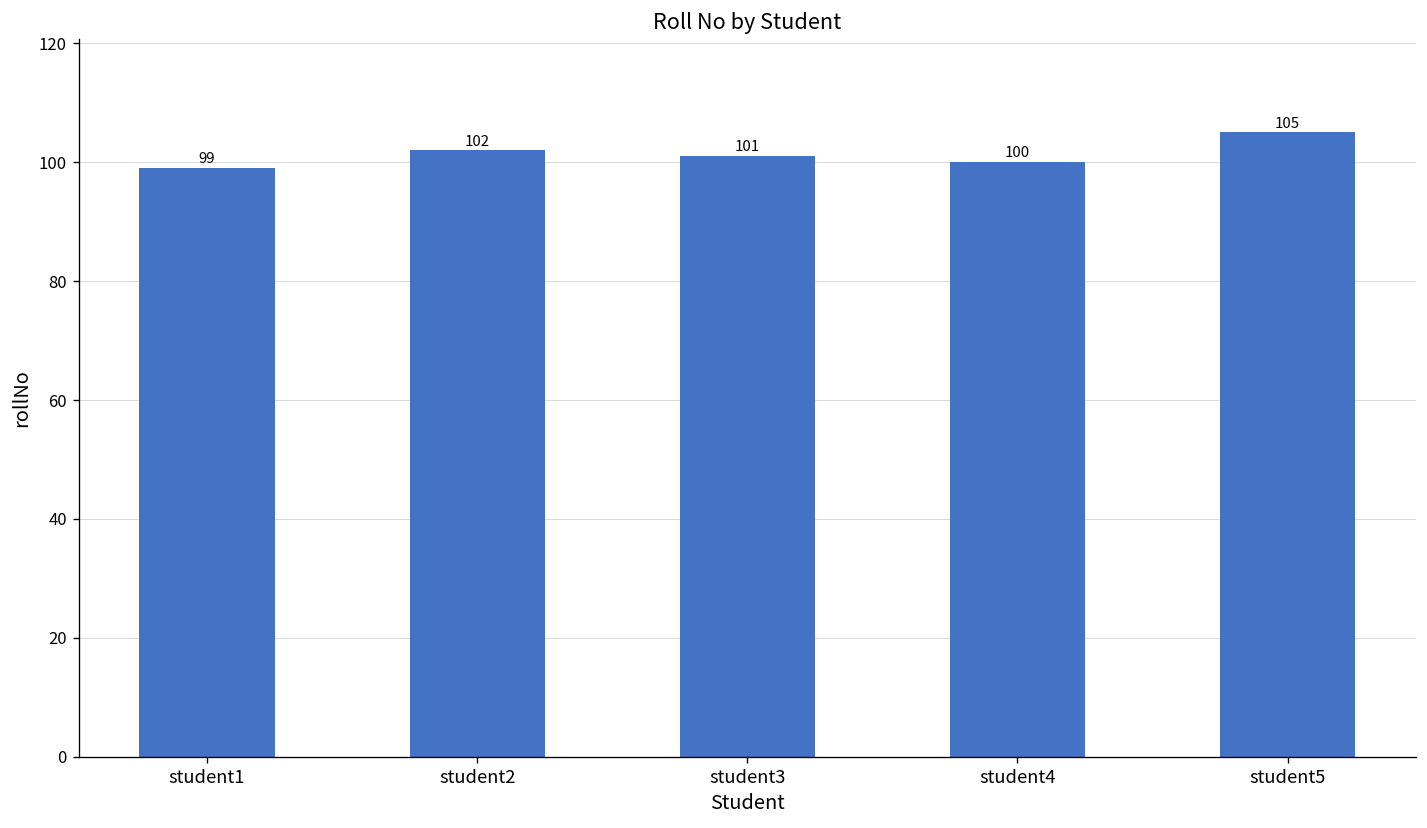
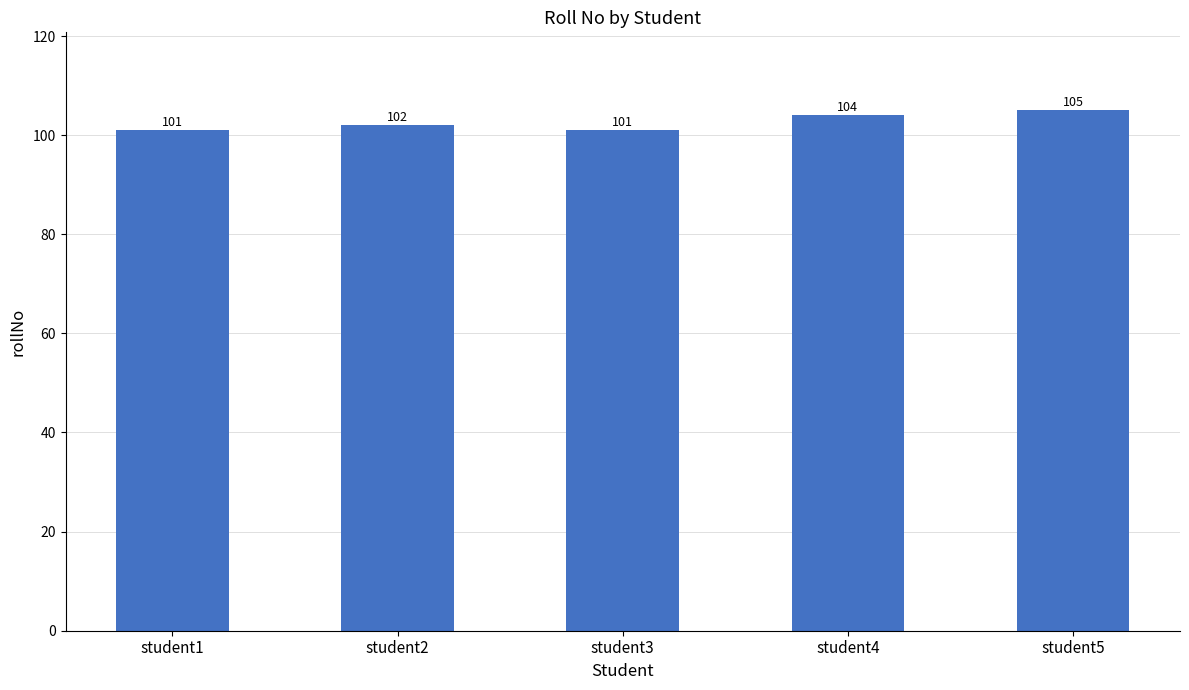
  {
-   "student1": 99,
+   "student1": 101,
    "student2": 102,
    "student3": 101,
-   "student4": 100,
+   "student4": 104,
    "student5": 105
  }
